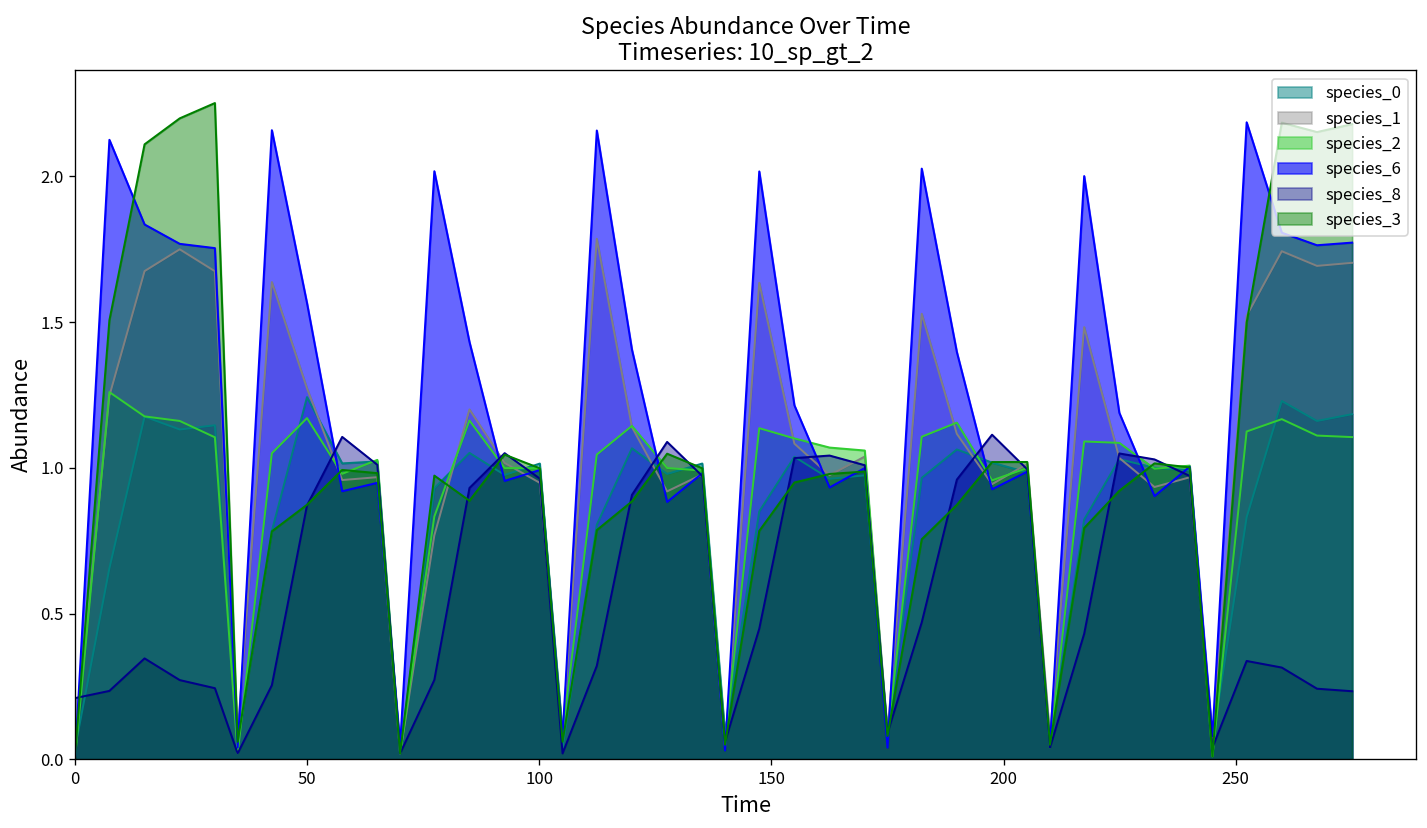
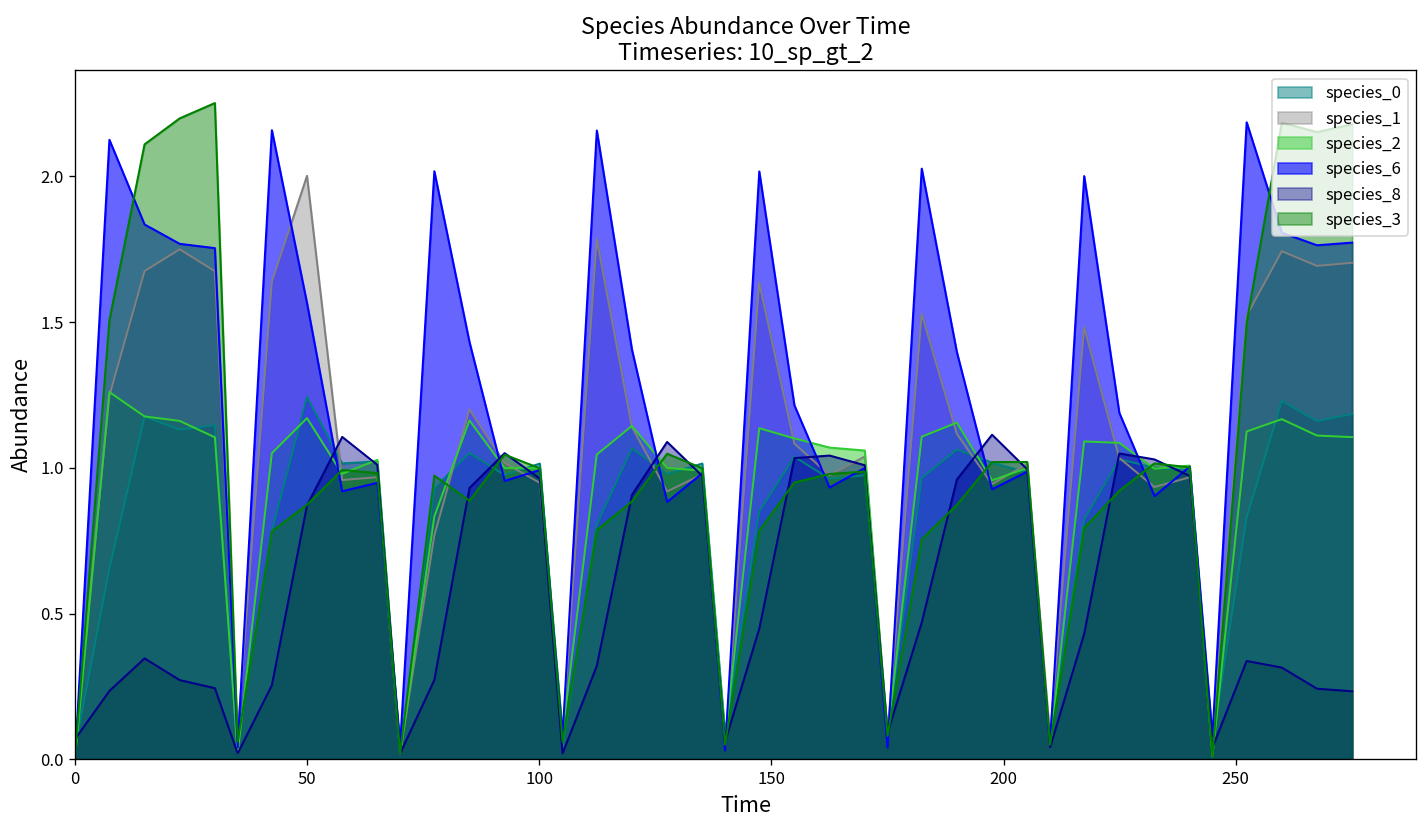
  {
    "species_0": {
      "50": 1.24
    },
    "species_1": {
-     "50": 1.27
+     "50": 2.00
    },
    "species_6": {
      "50": 1.57
    },
    "species_8": {
-     "0": 0.21
+     "0": 0.07
    }
  }
